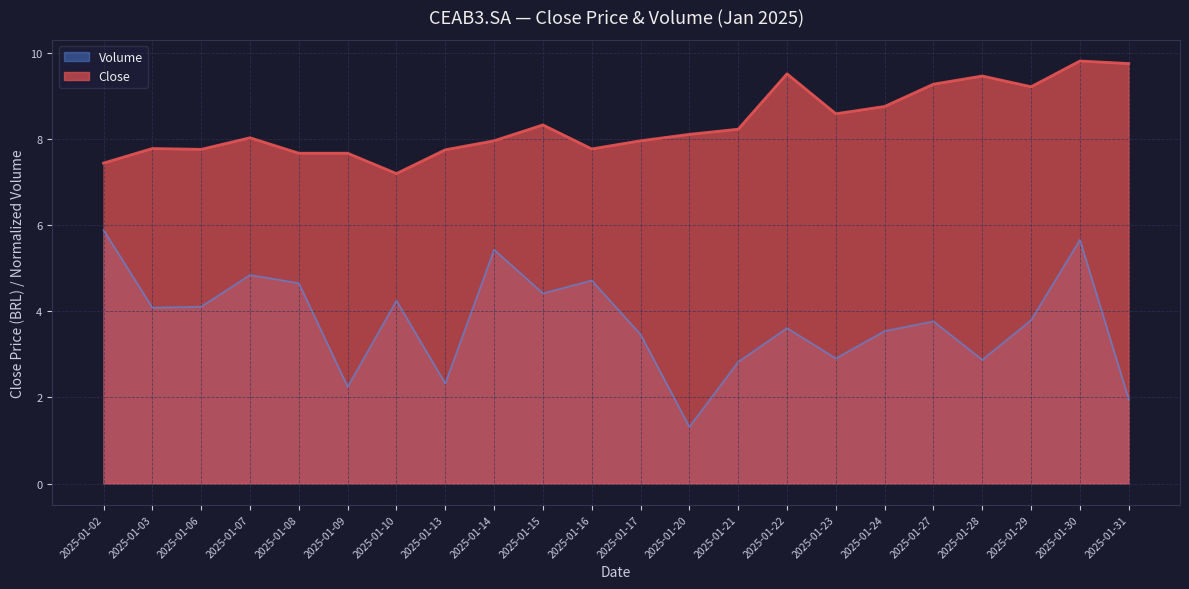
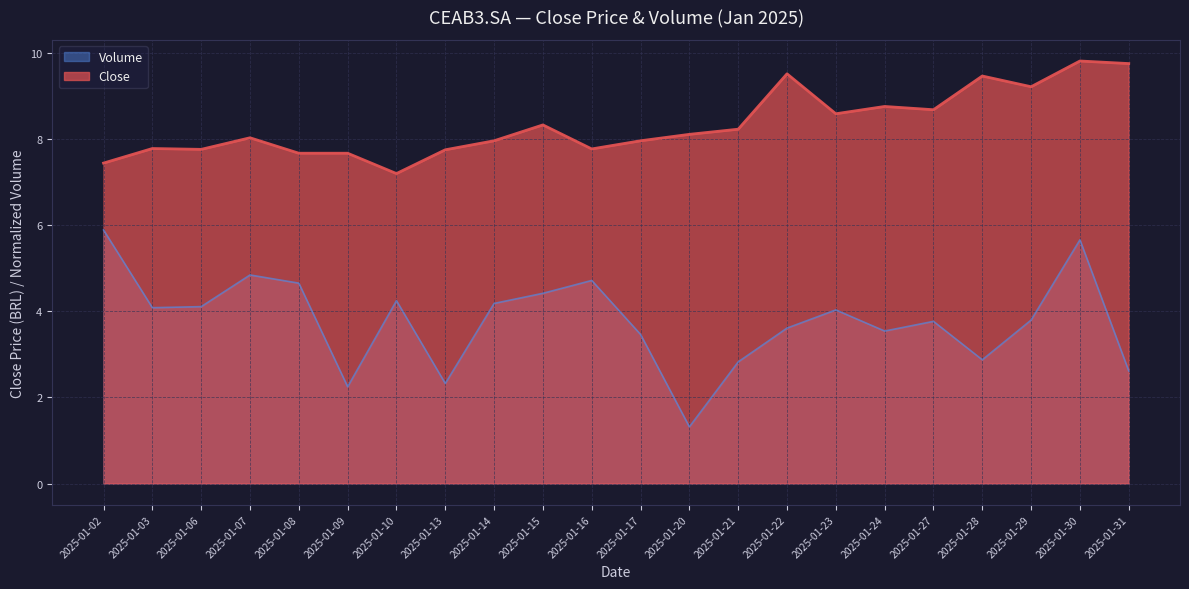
  {
    "Volume": {
      "2025-01-02": 5.9,
      "2025-01-03": 4.1,
      "2025-01-06": 4.1,
      "2025-01-07": 4.8,
      "2025-01-08": 4.7,
      "2025-01-09": 2.3,
      "2025-01-10": 4.3,
      "2025-01-13": 2.3,
-     "2025-01-14": 5.4,
+     "2025-01-14": 4.2,
      "2025-01-15": 4.4,
      "2025-01-16": 4.7,
      "2025-01-17": 3.5,
      "2025-01-20": 1.3,
      "2025-01-21": 2.8,
      "2025-01-22": 3.6,
-     "2025-01-23": 2.9,
+     "2025-01-23": 4.0,
      "2025-01-24": 3.5,
      "2025-01-27": 3.8,
      "2025-01-28": 2.9,
      "2025-01-29": 3.8,
      "2025-01-30": 5.7,
-     "2025-01-31": 2.0
+     "2025-01-31": 2.6
    },
    "Close": {
      "2025-01-02": 7.4,
      "2025-01-03": 7.8,
      "2025-01-06": 7.8,
      "2025-01-07": 8.0,
      "2025-01-08": 7.7,
      "2025-01-09": 7.7,
      "2025-01-10": 7.2,
      "2025-01-13": 7.8,
      "2025-01-14": 8.0,
      "2025-01-15": 8.3,
      "2025-01-16": 7.8,
      "2025-01-17": 8.0,
      "2025-01-20": 8.1,
      "2025-01-21": 8.2,
      "2025-01-22": 9.5,
      "2025-01-23": 8.6,
      "2025-01-24": 8.8,
-     "2025-01-27": 9.3,
+     "2025-01-27": 8.7,
      "2025-01-28": 9.5,
      "2025-01-29": 9.2,
      "2025-01-30": 9.8,
      "2025-01-31": 9.8
    }
  }
